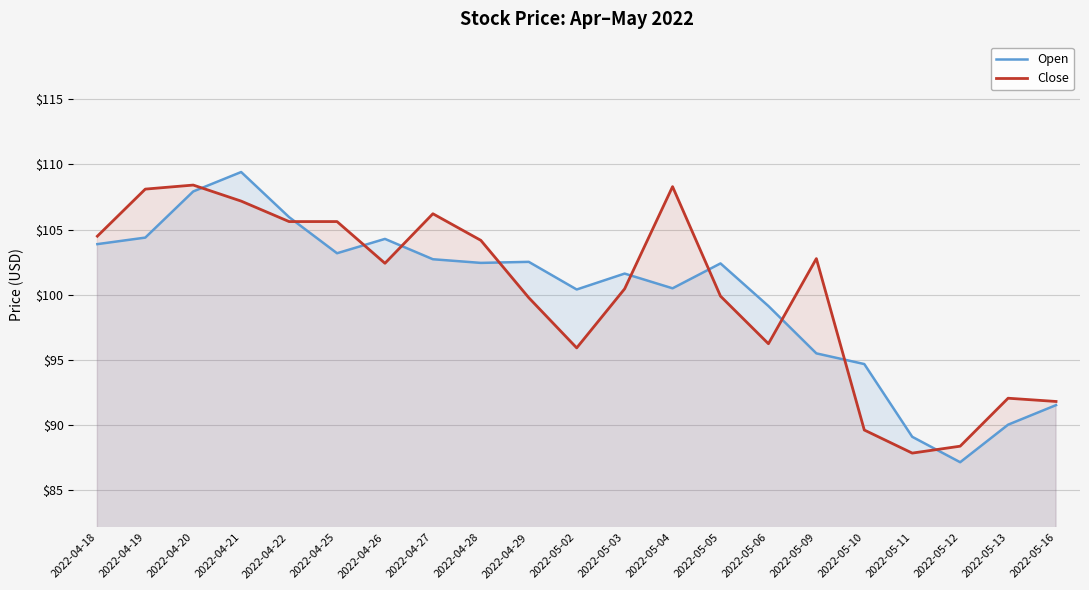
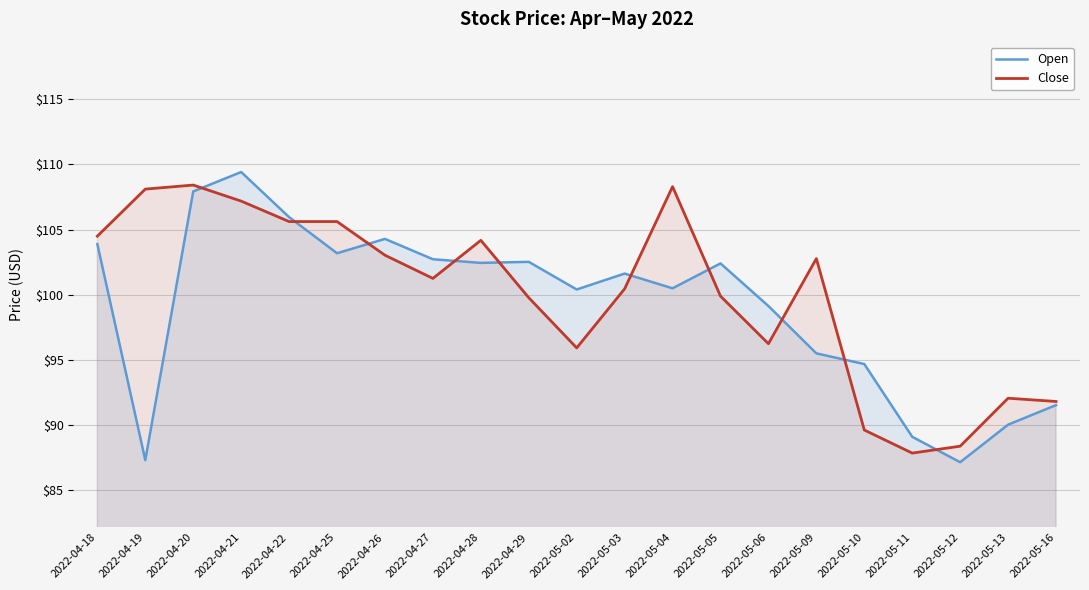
  {
    "Open": {
      "2022-04-18": "$103.9",
-     "2022-04-19": "$104.4",
+     "2022-04-19": "$87.3",
      "2022-04-20": "$107.9",
      "2022-04-21": "$109.4",
      "2022-04-22": "$106.0",
      "2022-04-25": "$103.2",
      "2022-04-26": "$104.3",
      "2022-04-27": "$102.7",
      "2022-04-28": "$102.4",
      "2022-04-29": "$102.5",
      "2022-05-02": "$100.4",
      "2022-05-03": "$101.6",
      "2022-05-04": "$100.5",
      "2022-05-05": "$102.4",
      "2022-05-06": "$99.1",
      "2022-05-09": "$95.5",
      "2022-05-10": "$94.7",
      "2022-05-11": "$89.1",
      "2022-05-12": "$87.2",
      "2022-05-13": "$90.0",
      "2022-05-16": "$91.5"
    },
    "Close": {
      "2022-04-18": "$104.5",
      "2022-04-19": "$108.1",
      "2022-04-20": "$108.4",
      "2022-04-21": "$107.2",
      "2022-04-22": "$105.6",
      "2022-04-25": "$105.6",
-     "2022-04-26": "$102.4",
-     "2022-04-27": "$106.2",
+     "2022-04-26": "$103.0",
+     "2022-04-27": "$101.3",
      "2022-04-28": "$104.2",
      "2022-04-29": "$99.8",
      "2022-05-02": "$95.9",
      "2022-05-03": "$100.5",
      "2022-05-04": "$108.3",
      "2022-05-05": "$99.9",
      "2022-05-06": "$96.2",
      "2022-05-09": "$102.8",
      "2022-05-10": "$89.6",
      "2022-05-11": "$87.9",
      "2022-05-12": "$88.4",
      "2022-05-13": "$92.1",
      "2022-05-16": "$91.8"
    }
  }
